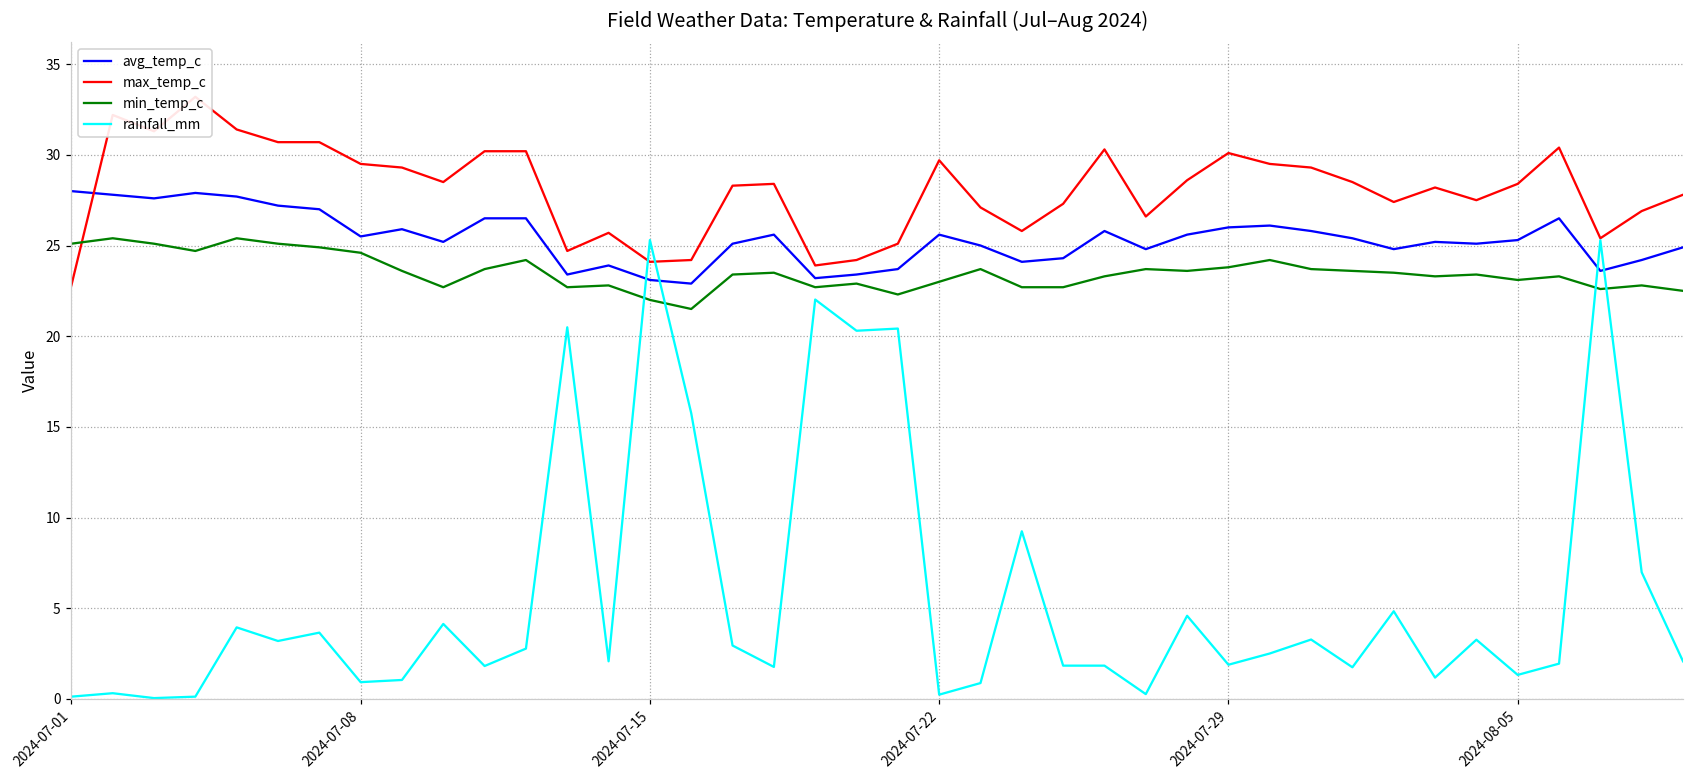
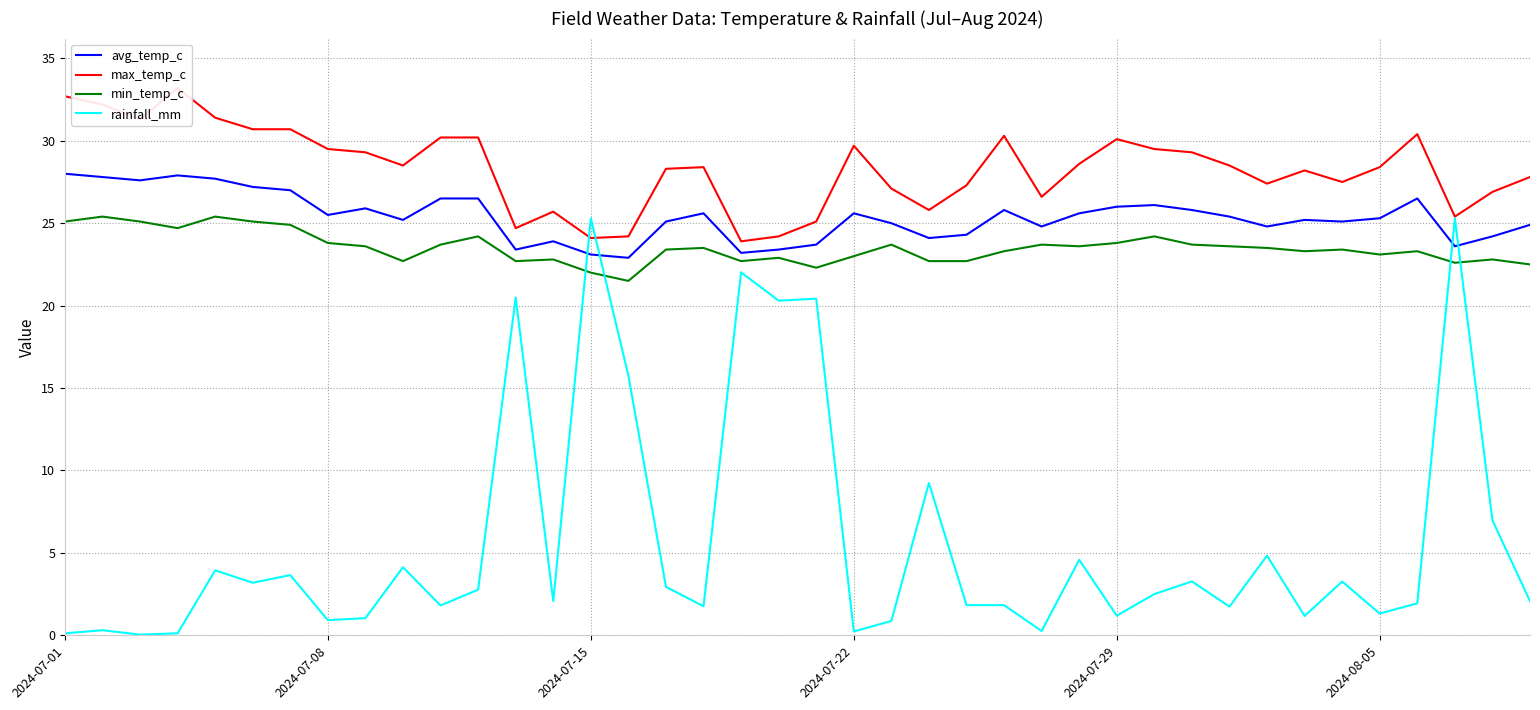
  {
    "avg_temp_c": {
      "2024-07-01": 28.0,
      "2024-07-08": 25.5,
      "2024-07-15": 23.1,
      "2024-07-22": 25.6,
      "2024-07-29": 26.0,
      "2024-08-05": 25.3
    },
    "max_temp_c": {
-     "2024-07-01": 22.8,
+     "2024-07-01": 32.7,
      "2024-07-08": 29.5,
      "2024-07-15": 24.1,
      "2024-07-22": 29.7,
      "2024-07-29": 30.1,
      "2024-08-05": 28.4
    },
    "min_temp_c": {
      "2024-07-01": 25.1,
-     "2024-07-08": 24.6,
+     "2024-07-08": 23.8,
      "2024-07-15": 22.0,
      "2024-07-22": 23.0,
      "2024-07-29": 23.8,
      "2024-08-05": 23.1
    },
    "rainfall_mm": {
      "2024-07-01": 0.1,
      "2024-07-08": 0.9,
      "2024-07-15": 25.3,
      "2024-07-22": 0.2,
-     "2024-07-29": 1.9,
+     "2024-07-29": 1.2,
      "2024-08-05": 1.3
    }
  }
